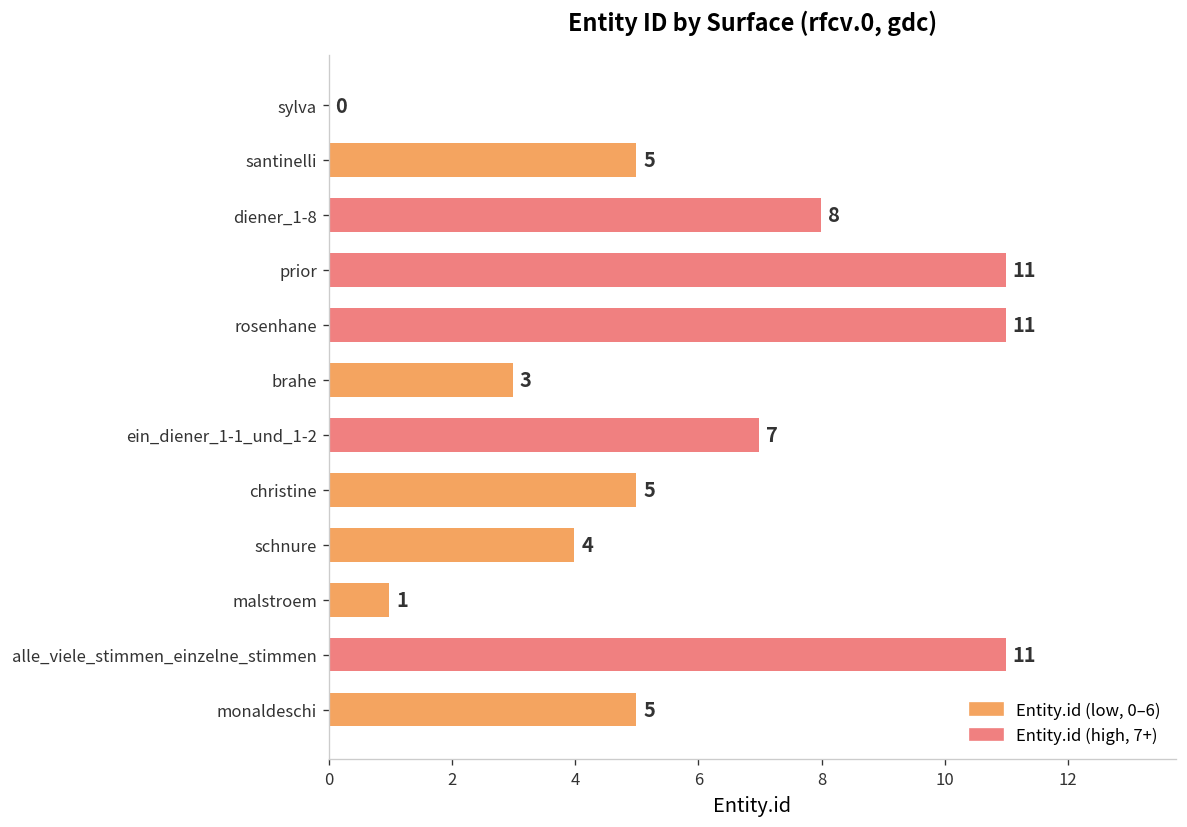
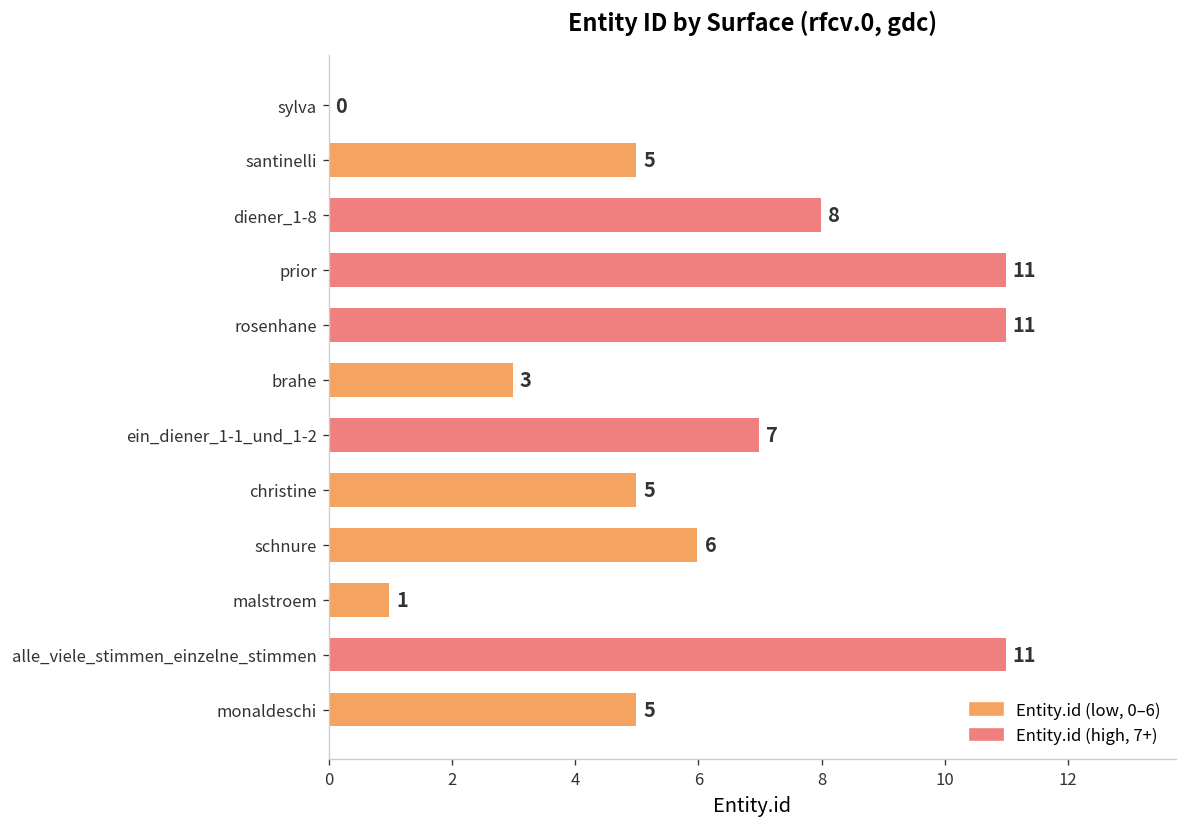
  {
    "sylva": 0,
    "santinelli": 5,
    "diener_1-8": 8,
    "prior": 11,
    "rosenhane": 11,
    "brahe": 3,
    "ein_diener_1-1_und_1-2": 7,
    "christine": 5,
-   "schnure": 4,
+   "schnure": 6,
    "malstroem": 1,
    "alle_viele_stimmen_einzelne_stimmen": 11,
    "monaldeschi": 5
  }
